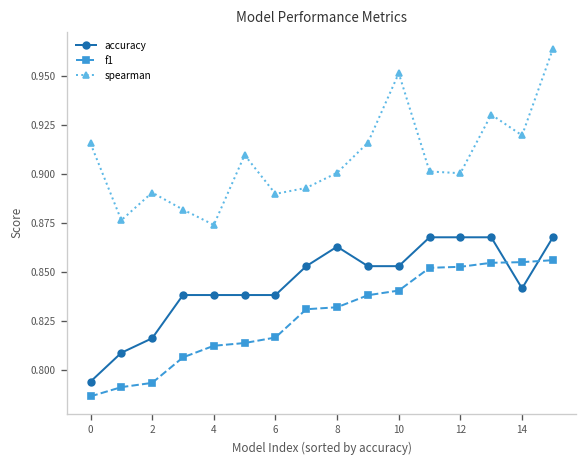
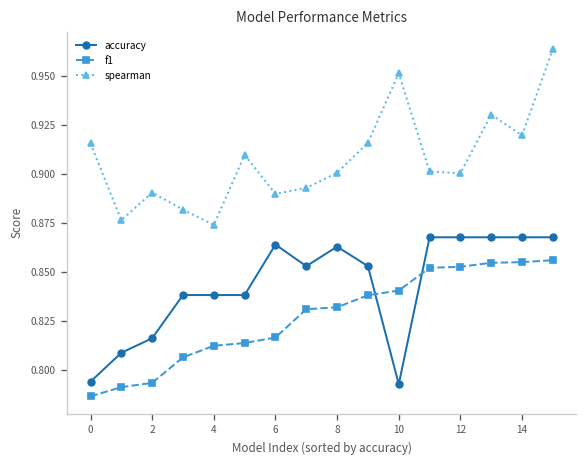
  {
    "accuracy": {
      "0": 0.794,
      "2": 0.816,
      "4": 0.838,
-     "6": 0.838,
+     "6": 0.864,
      "8": 0.863,
-     "10": 0.853,
+     "10": 0.793,
      "12": 0.868,
-     "14": 0.842
+     "14": 0.868
    }
  }
